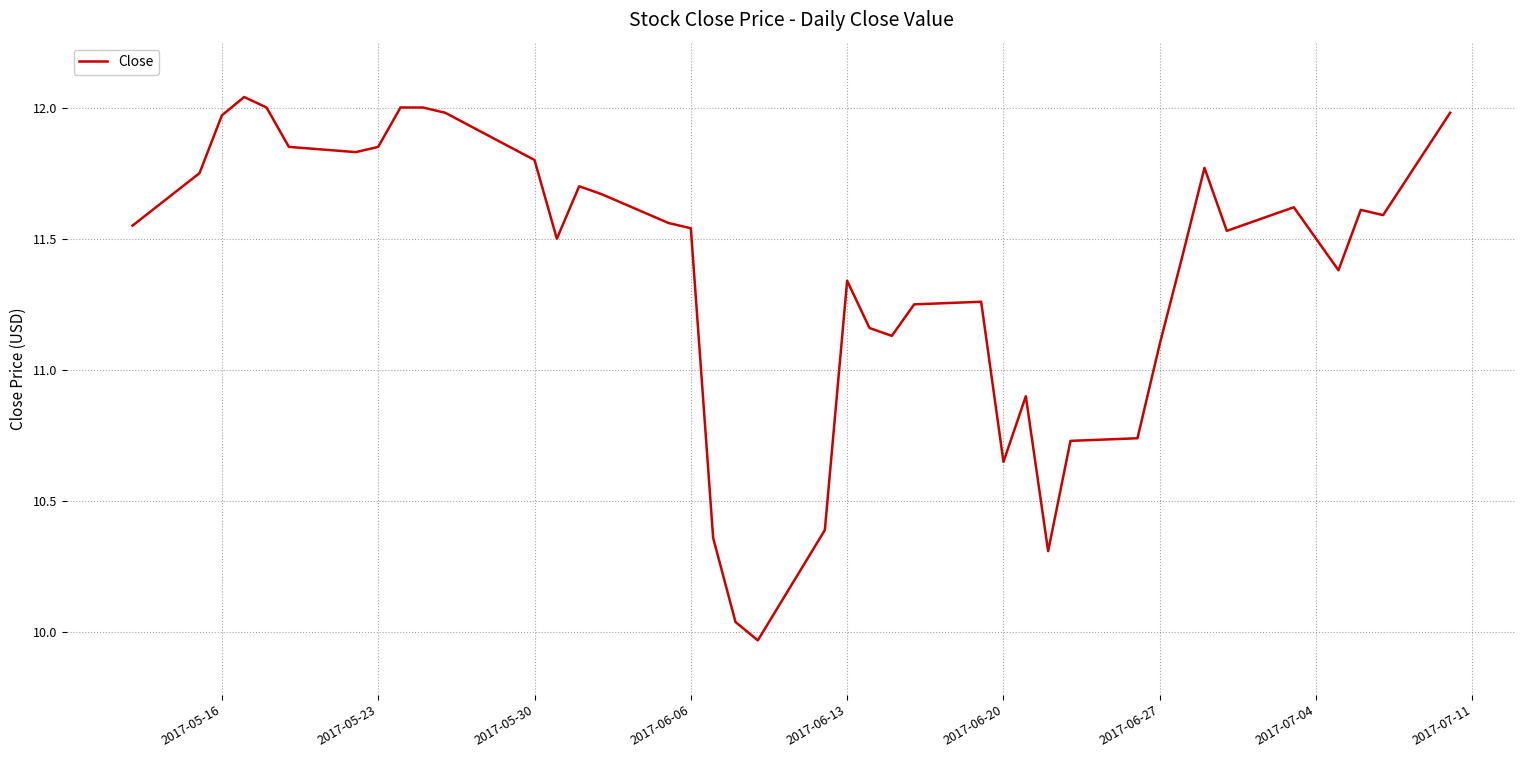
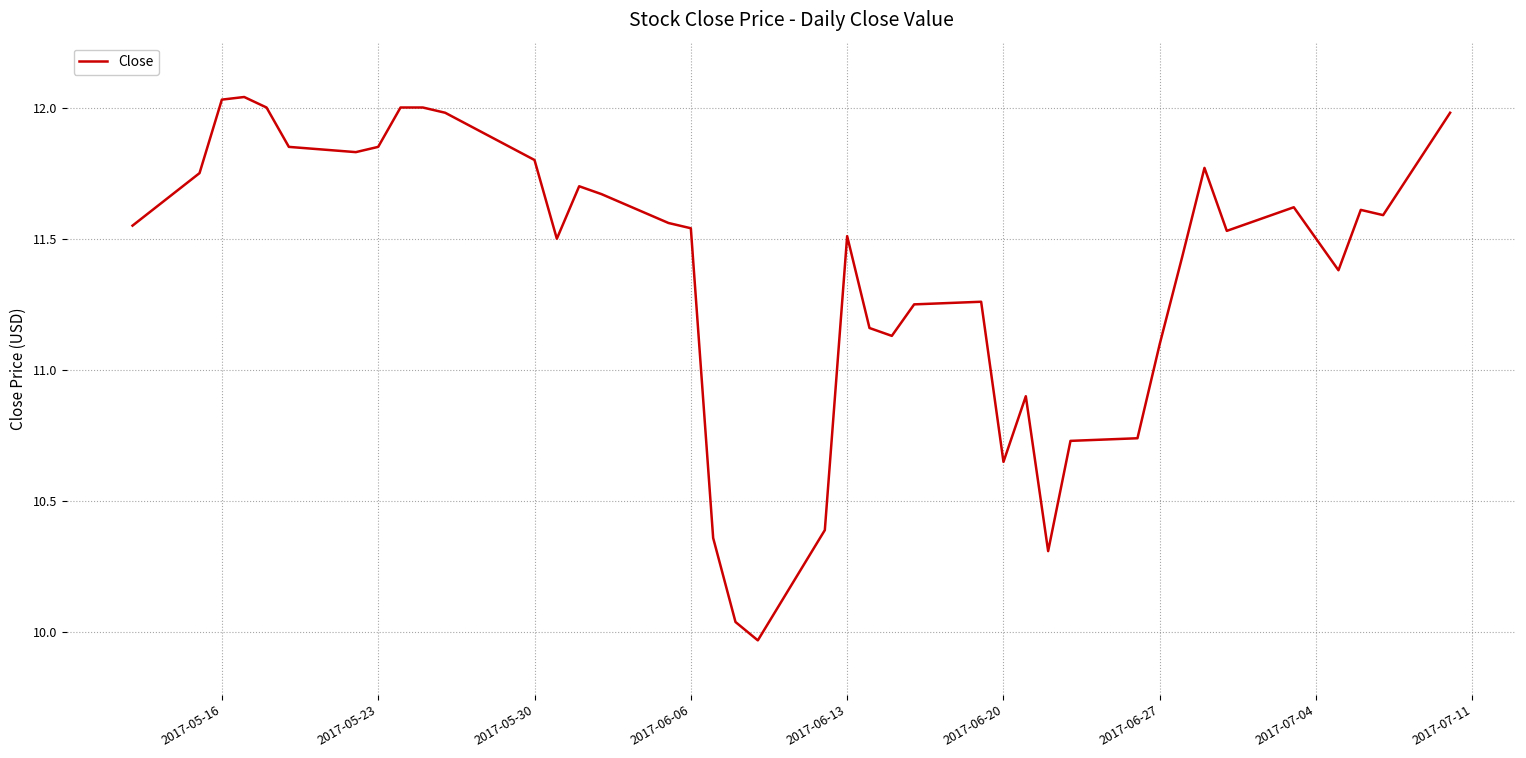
  {
-   "2017-05-16": 11.97,
+   "2017-05-16": 12.03,
    "2017-05-23": 11.85,
    "2017-05-30": 11.80,
    "2017-06-06": 11.54,
-   "2017-06-13": 11.34,
+   "2017-06-13": 11.51,
    "2017-06-20": 10.65,
    "2017-06-27": 11.10
  }
